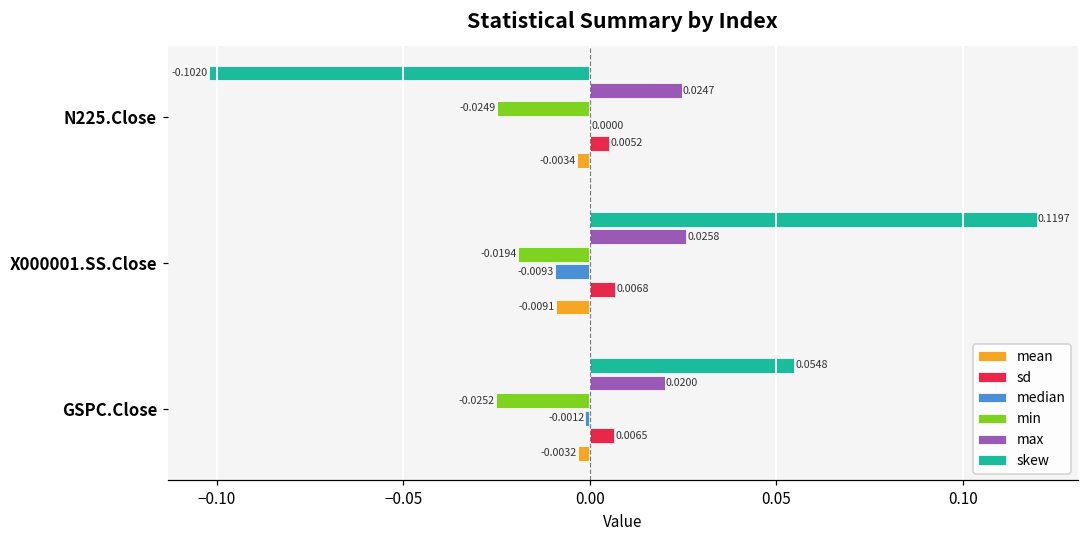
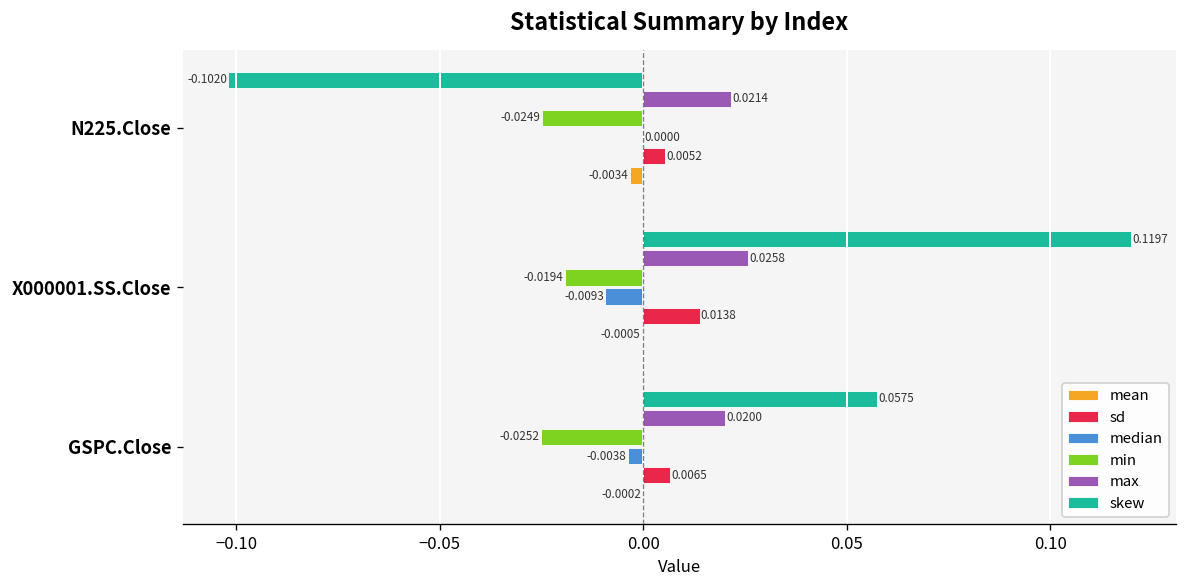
  {
    "mean": {
      "N225.Close": -0.0034,
-     "X000001.SS.Close": -0.0091,
-     "GSPC.Close": -0.0032
+     "X000001.SS.Close": -0.0005,
+     "GSPC.Close": -0.0002
    },
    "sd": {
      "N225.Close": 0.0052,
-     "X000001.SS.Close": 0.0068,
+     "X000001.SS.Close": 0.0138,
      "GSPC.Close": 0.0065
    },
    "median": {
      "N225.Close": 0.0000,
      "X000001.SS.Close": -0.0093,
-     "GSPC.Close": -0.0012
+     "GSPC.Close": -0.0038
    },
    "min": {
      "N225.Close": -0.0249,
      "X000001.SS.Close": -0.0194,
      "GSPC.Close": -0.0252
    },
    "max": {
-     "N225.Close": 0.0247,
+     "N225.Close": 0.0214,
      "X000001.SS.Close": 0.0258,
      "GSPC.Close": 0.0200
    },
    "skew": {
      "N225.Close": -0.1020,
      "X000001.SS.Close": 0.1197,
-     "GSPC.Close": 0.0548
+     "GSPC.Close": 0.0575
    }
  }
